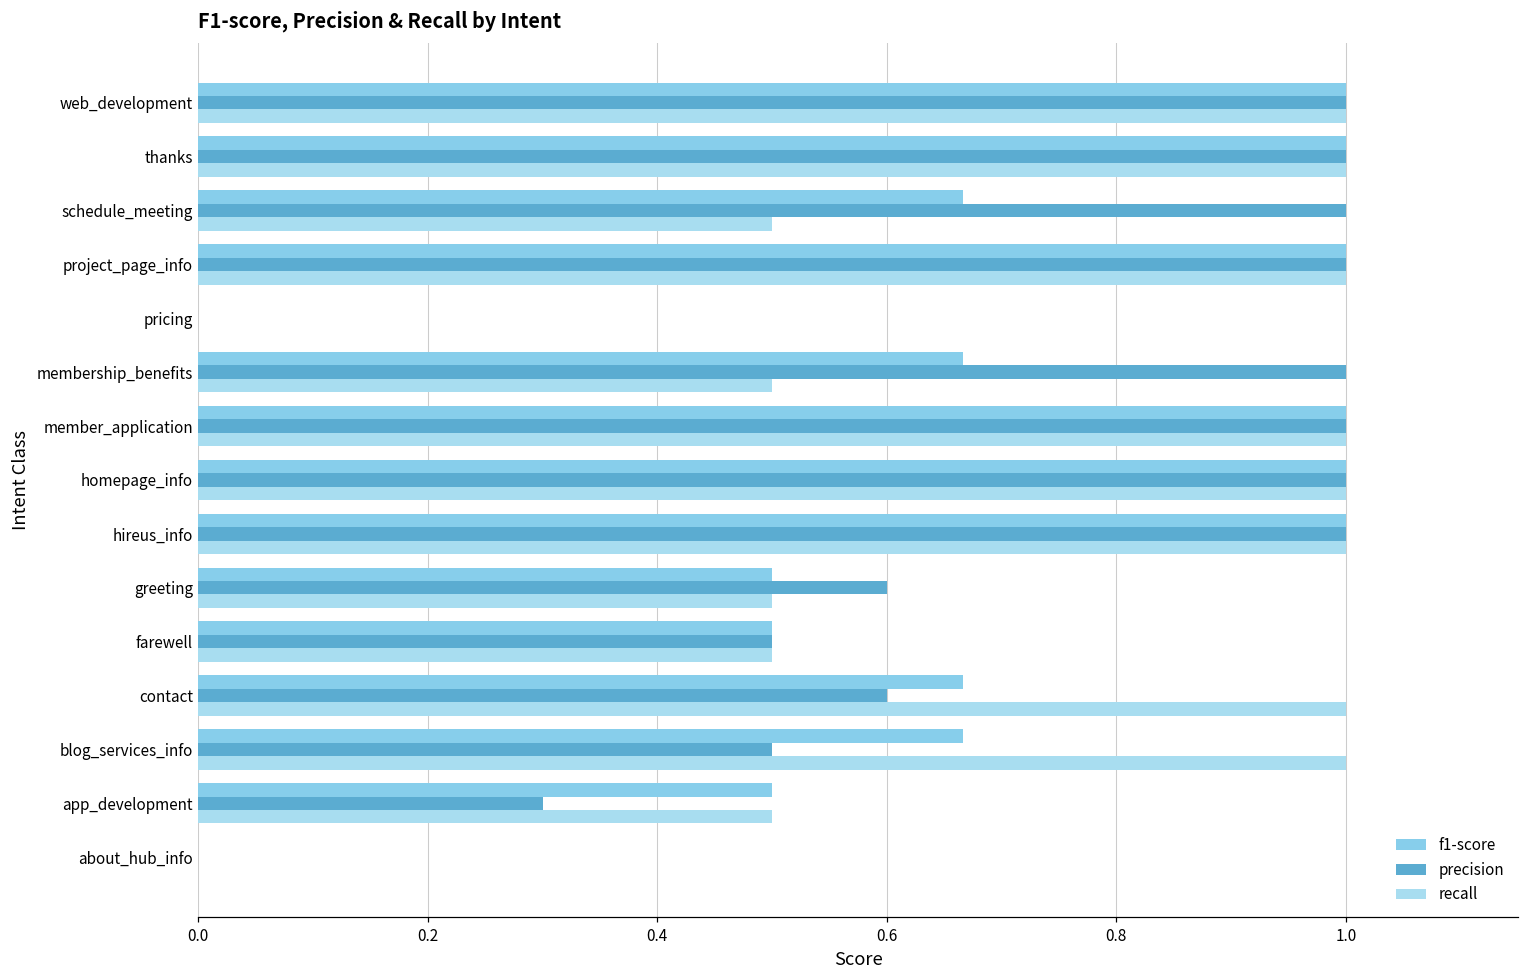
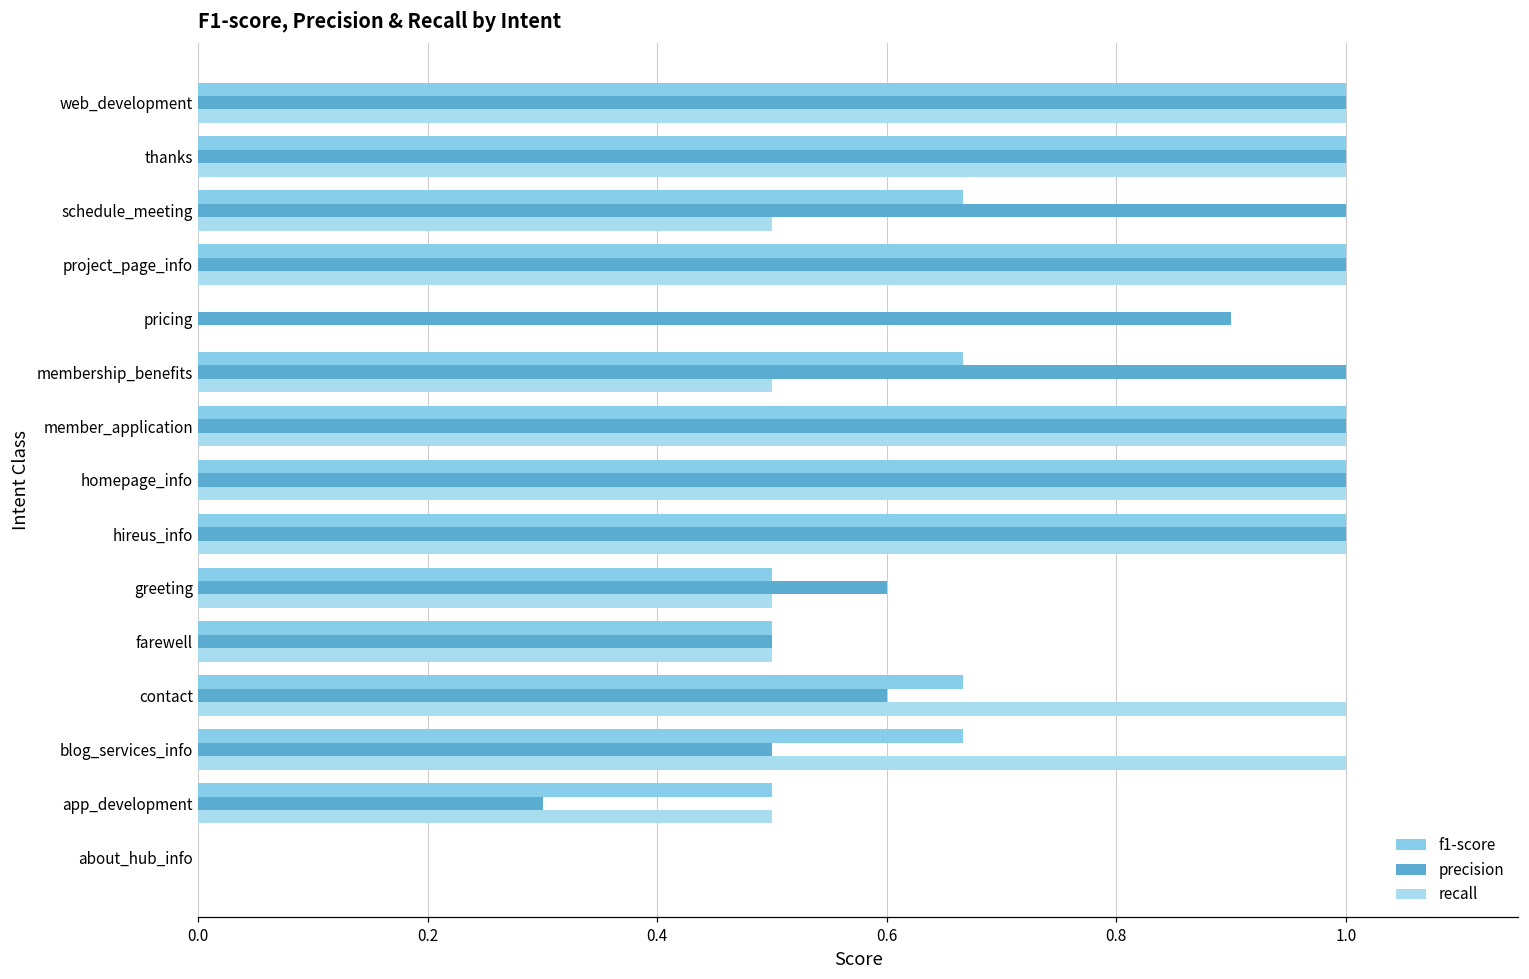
  {
    "precision": {
      "web_development": 1.0,
      "thanks": 1.0,
      "schedule_meeting": 1.0,
      "project_page_info": 1.0,
-     "pricing": 0.0,
+     "pricing": 0.9,
      "membership_benefits": 1.0,
      "member_application": 1.0,
      "homepage_info": 1.0,
      "hireus_info": 1.0,
      "greeting": 0.6,
      "farewell": 0.5,
      "contact": 0.6,
      "blog_services_info": 0.5,
      "app_development": 0.3,
      "about_hub_info": 0.0
    }
  }
